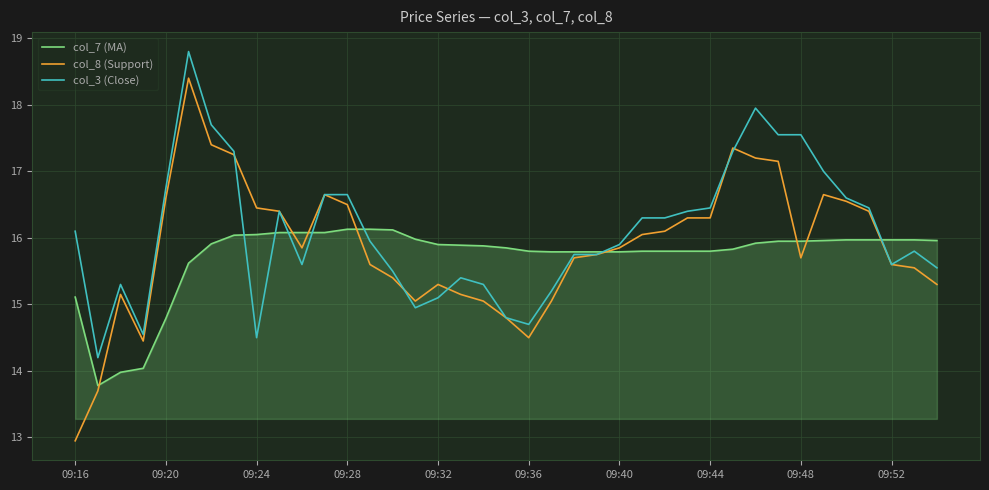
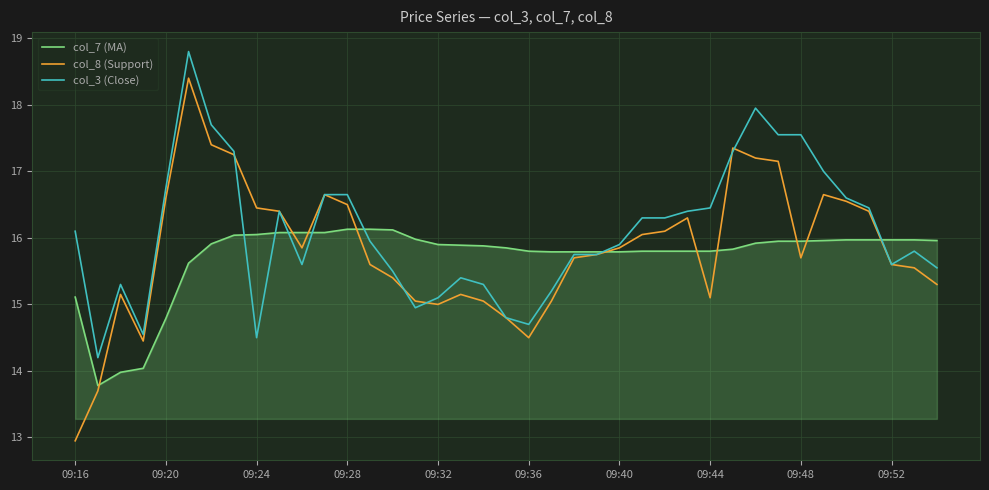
  {
    "col_7 (MA)": {
      "09:16": 15.1,
      "09:20": 14.8,
      "09:24": 16.1,
      "09:28": 16.1,
      "09:32": 15.9,
      "09:36": 15.8,
      "09:40": 15.8,
      "09:44": 15.8,
      "09:48": 16.0,
      "09:52": 16.0
    },
    "col_8 (Support)": {
      "09:16": 13.0,
      "09:20": 16.6,
      "09:24": 16.5,
      "09:28": 16.5,
-     "09:32": 15.3,
+     "09:32": 15.0,
      "09:36": 14.5,
      "09:40": 15.9,
-     "09:44": 16.3,
+     "09:44": 15.1,
      "09:48": 15.7
    },
    "col_3 (Close)": {
      "09:16": 16.1,
      "09:20": 16.8,
      "09:24": 14.5,
      "09:28": 16.7,
      "09:32": 15.1,
      "09:36": 14.7,
      "09:40": 15.9,
      "09:44": 16.5,
      "09:48": 17.6
    }
  }
